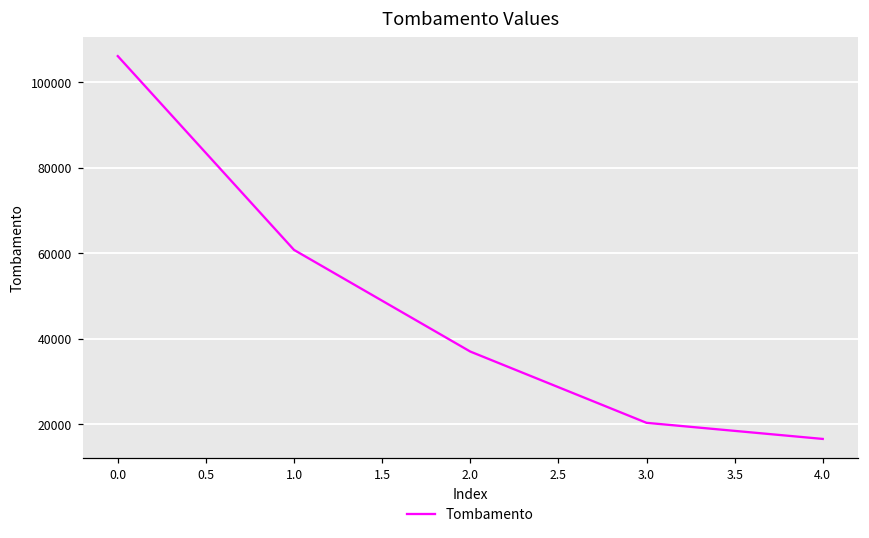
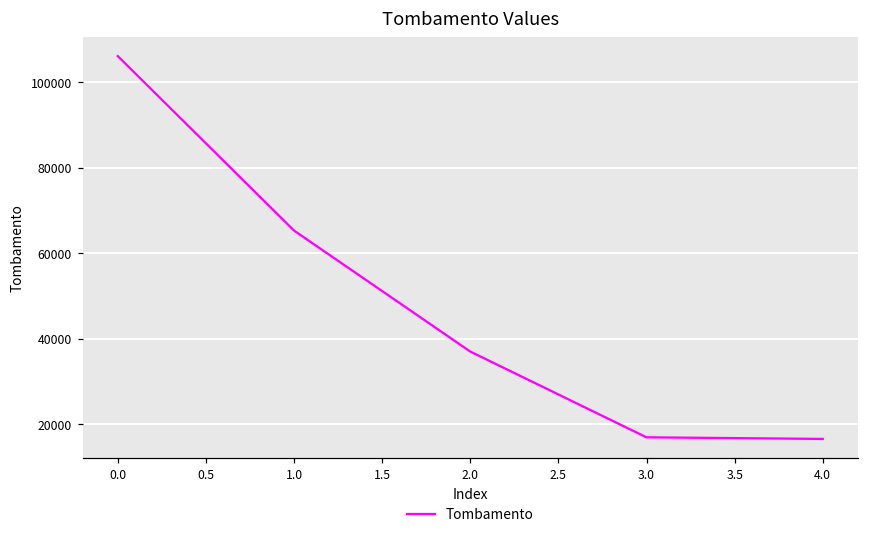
  {
    "0.0": 106000,
-   "1.0": 61000,
+   "1.0": 65000,
    "2.0": 37000,
-   "3.0": 20000,
+   "3.0": 17000,
    "4.0": 17000
  }
